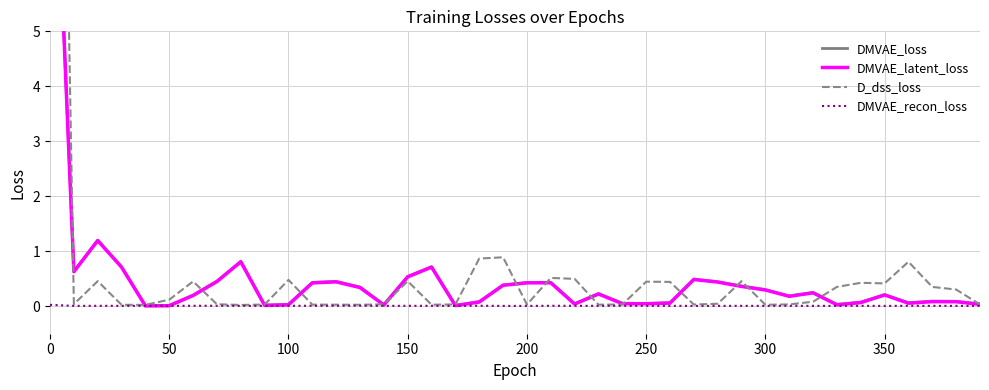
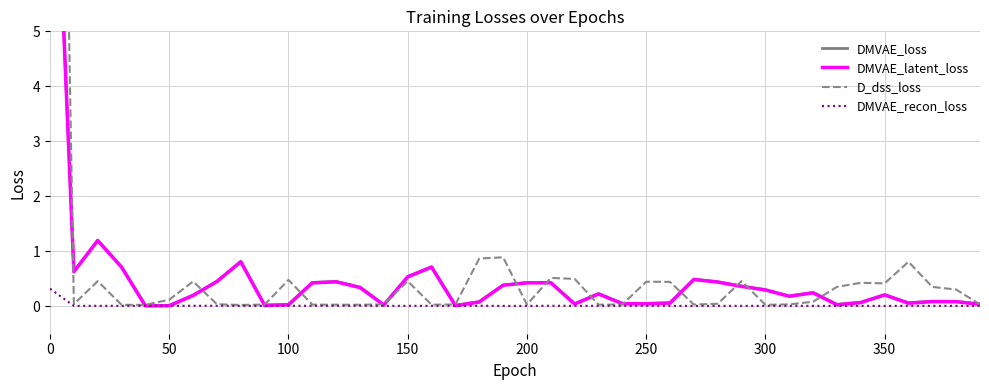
  {
    "DMVAE_recon_loss": {
-     "0": 0.0,
+     "0": 0.3,
      "150": 0.0,
      "350": 0.0
    }
  }
